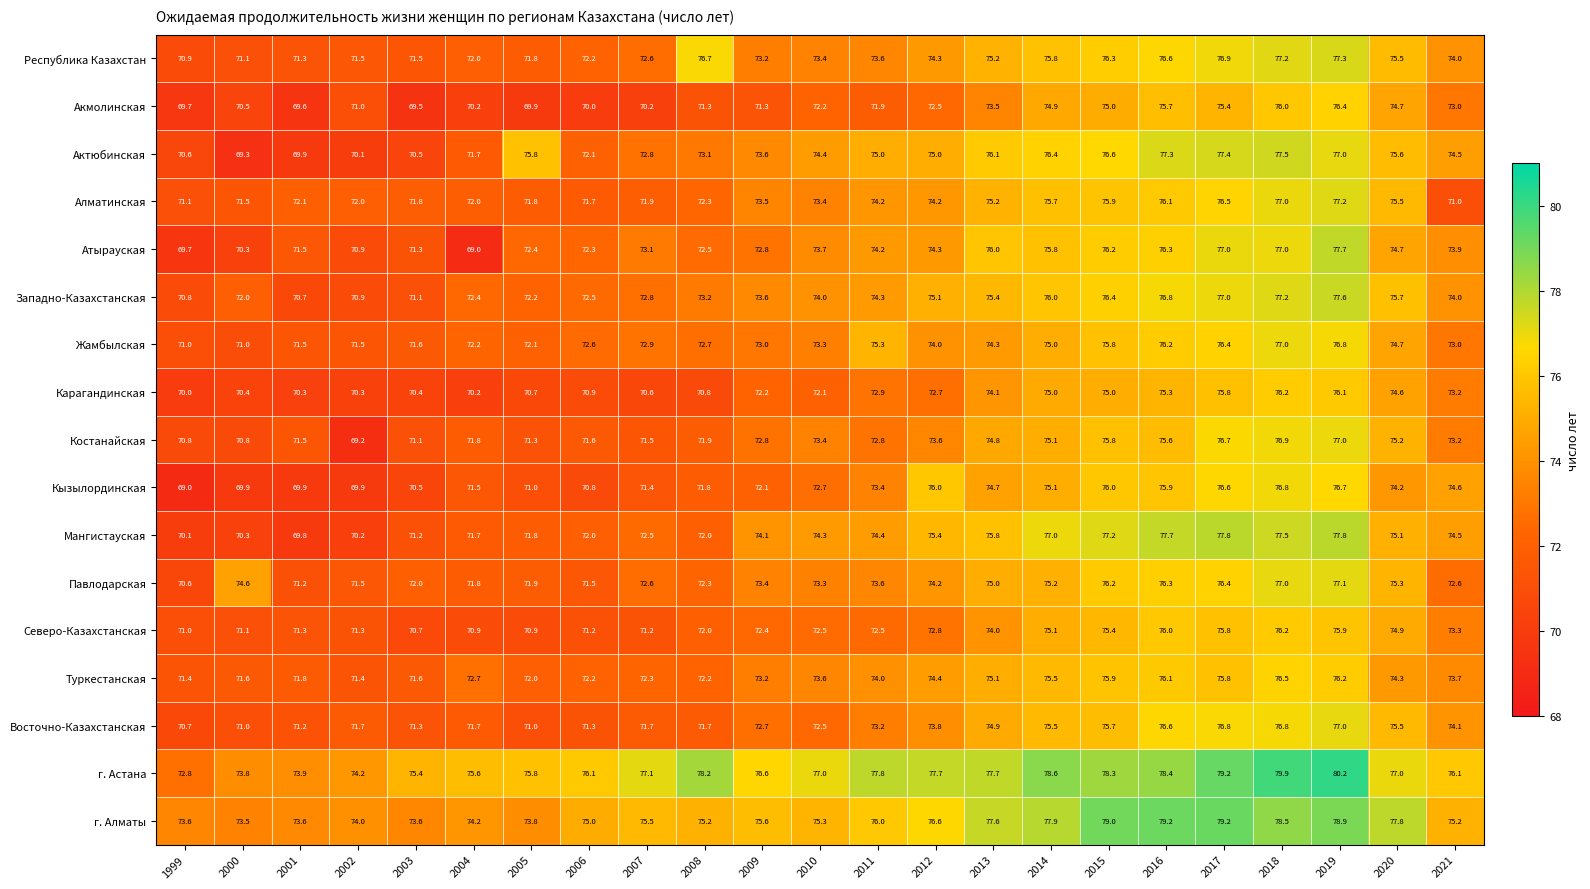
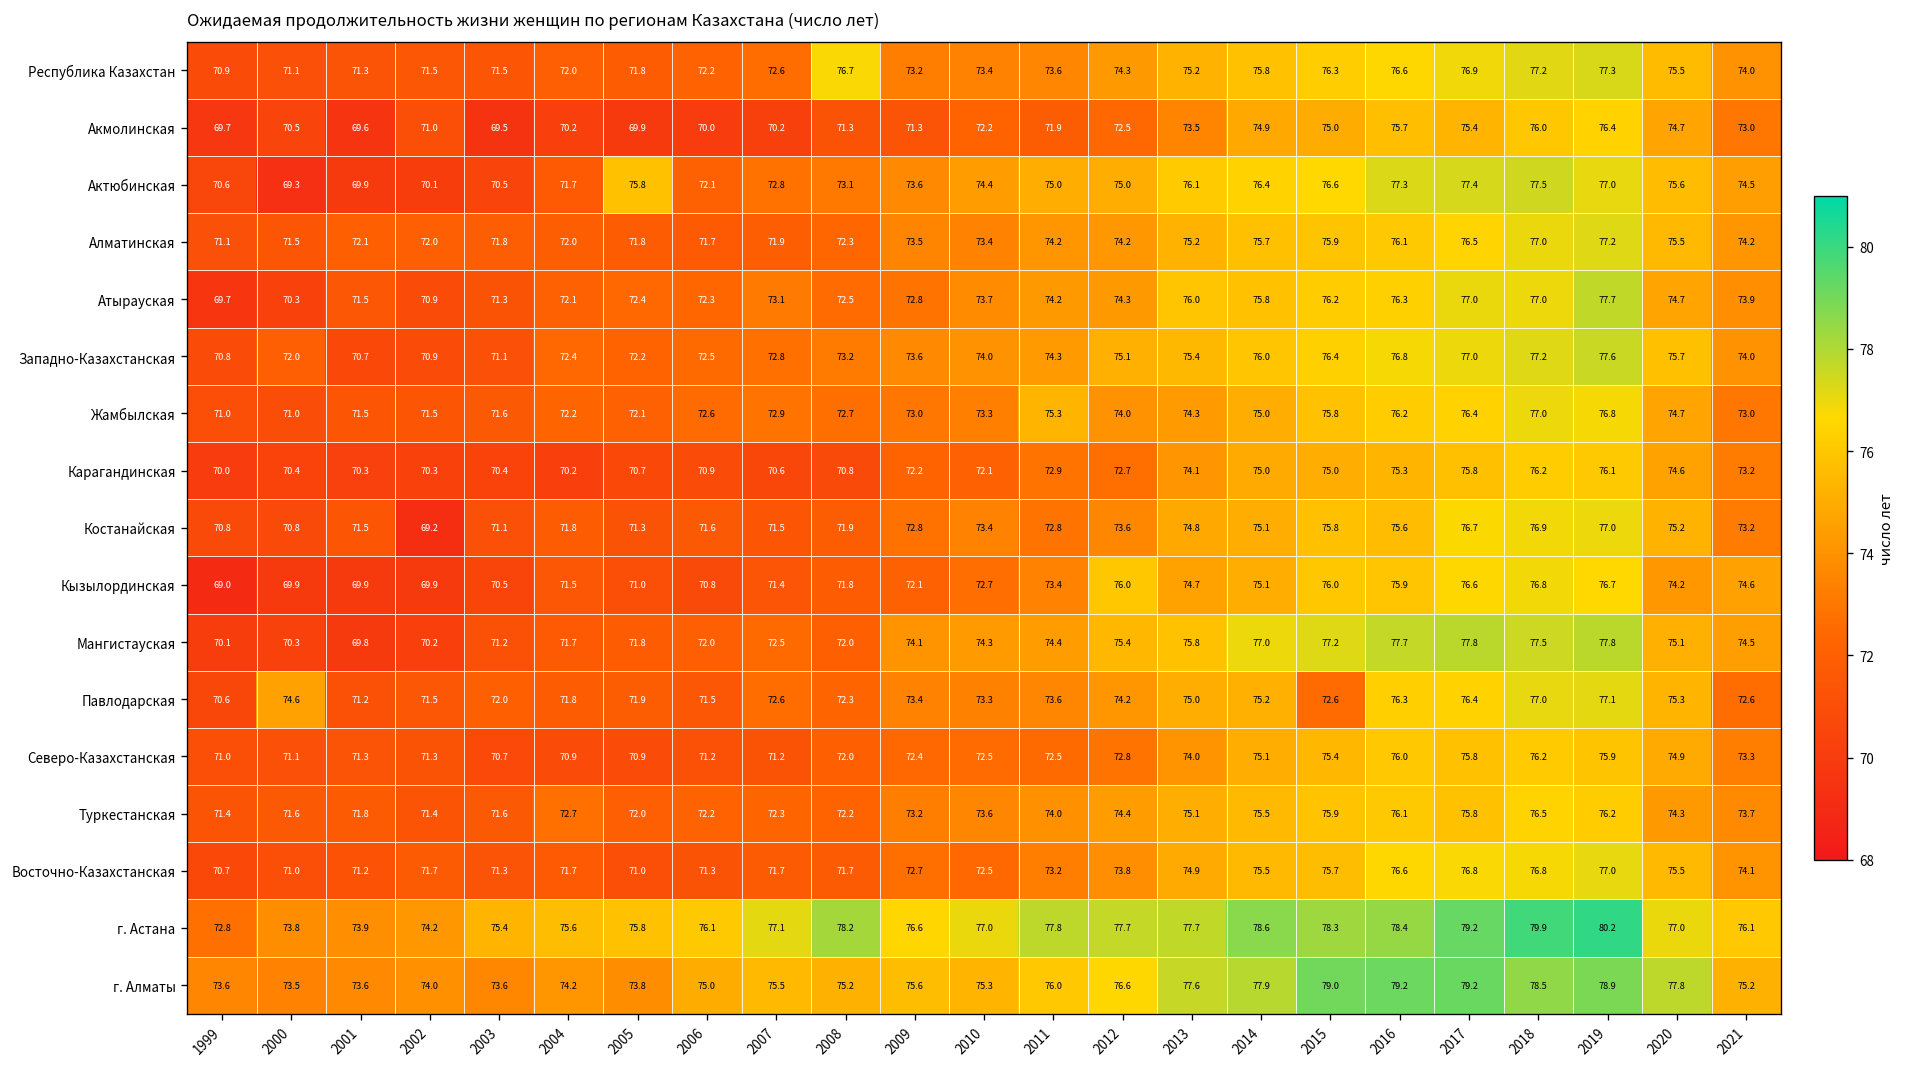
  {
    "Алматинская": {
      "1999": 71.1,
      "2000": 71.5,
      "2001": 72.1,
      "2002": 72.0,
      "2003": 71.8,
      "2004": 72.0,
      "2005": 71.8,
      "2006": 71.7,
      "2007": 71.9,
      "2008": 72.3,
      "2009": 73.5,
      "2010": 73.4,
      "2011": 74.2,
      "2012": 74.2,
      "2013": 75.2,
      "2014": 75.7,
      "2015": 75.9,
      "2016": 76.1,
      "2017": 76.5,
      "2018": 77.0,
      "2019": 77.2,
      "2020": 75.5,
-     "2021": 71.0
+     "2021": 74.2
    },
    "Атырауская": {
      "1999": 69.7,
      "2000": 70.3,
      "2001": 71.5,
      "2002": 70.9,
      "2003": 71.3,
-     "2004": 69.0,
+     "2004": 72.1,
      "2005": 72.4,
      "2006": 72.3,
      "2007": 73.1,
      "2008": 72.5,
      "2009": 72.8,
      "2010": 73.7,
      "2011": 74.2,
      "2012": 74.3,
      "2013": 76.0,
      "2014": 75.8,
      "2015": 76.2,
      "2016": 76.3,
      "2017": 77.0,
      "2018": 77.0,
      "2019": 77.7,
      "2020": 74.7,
      "2021": 73.9
    },
    "Павлодарская": {
      "1999": 70.6,
      "2000": 74.6,
      "2001": 71.2,
      "2002": 71.5,
      "2003": 72.0,
      "2004": 71.8,
      "2005": 71.9,
      "2006": 71.5,
      "2007": 72.6,
      "2008": 72.3,
      "2009": 73.4,
      "2010": 73.3,
      "2011": 73.6,
      "2012": 74.2,
      "2013": 75.0,
      "2014": 75.2,
-     "2015": 76.2,
+     "2015": 72.6,
      "2016": 76.3,
      "2017": 76.4,
      "2018": 77.0,
      "2019": 77.1,
      "2020": 75.3,
      "2021": 72.6
    }
  }
